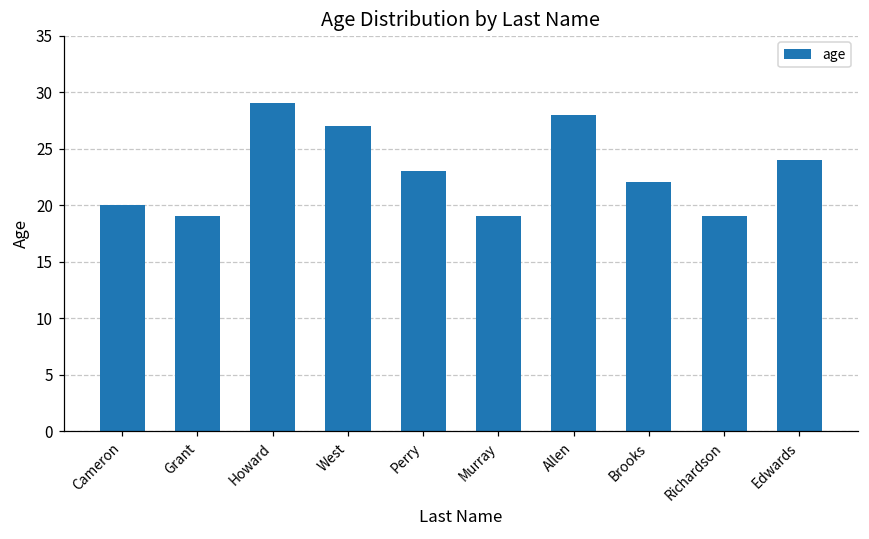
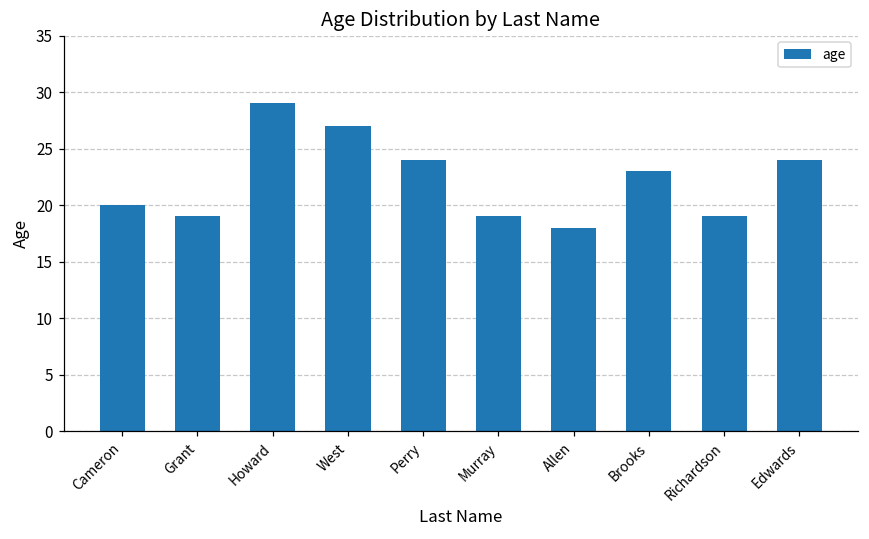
  {
    "Cameron": 20,
    "Grant": 19,
    "Howard": 29,
    "West": 27,
-   "Perry": 23,
+   "Perry": 24,
    "Murray": 19,
-   "Allen": 28,
-   "Brooks": 22,
+   "Allen": 18,
+   "Brooks": 23,
    "Richardson": 19,
    "Edwards": 24
  }
